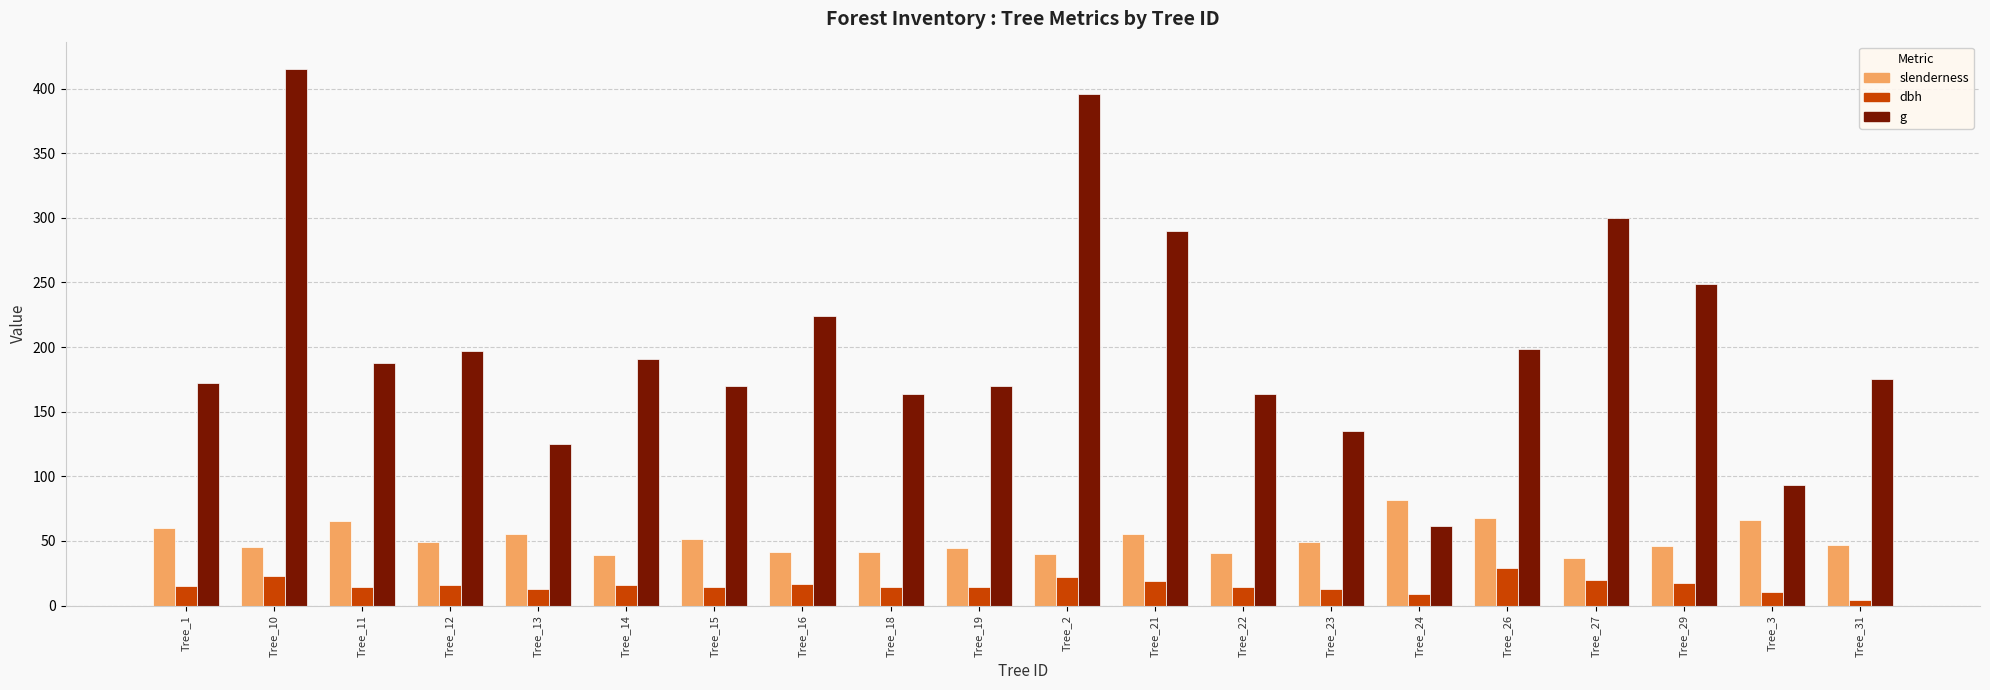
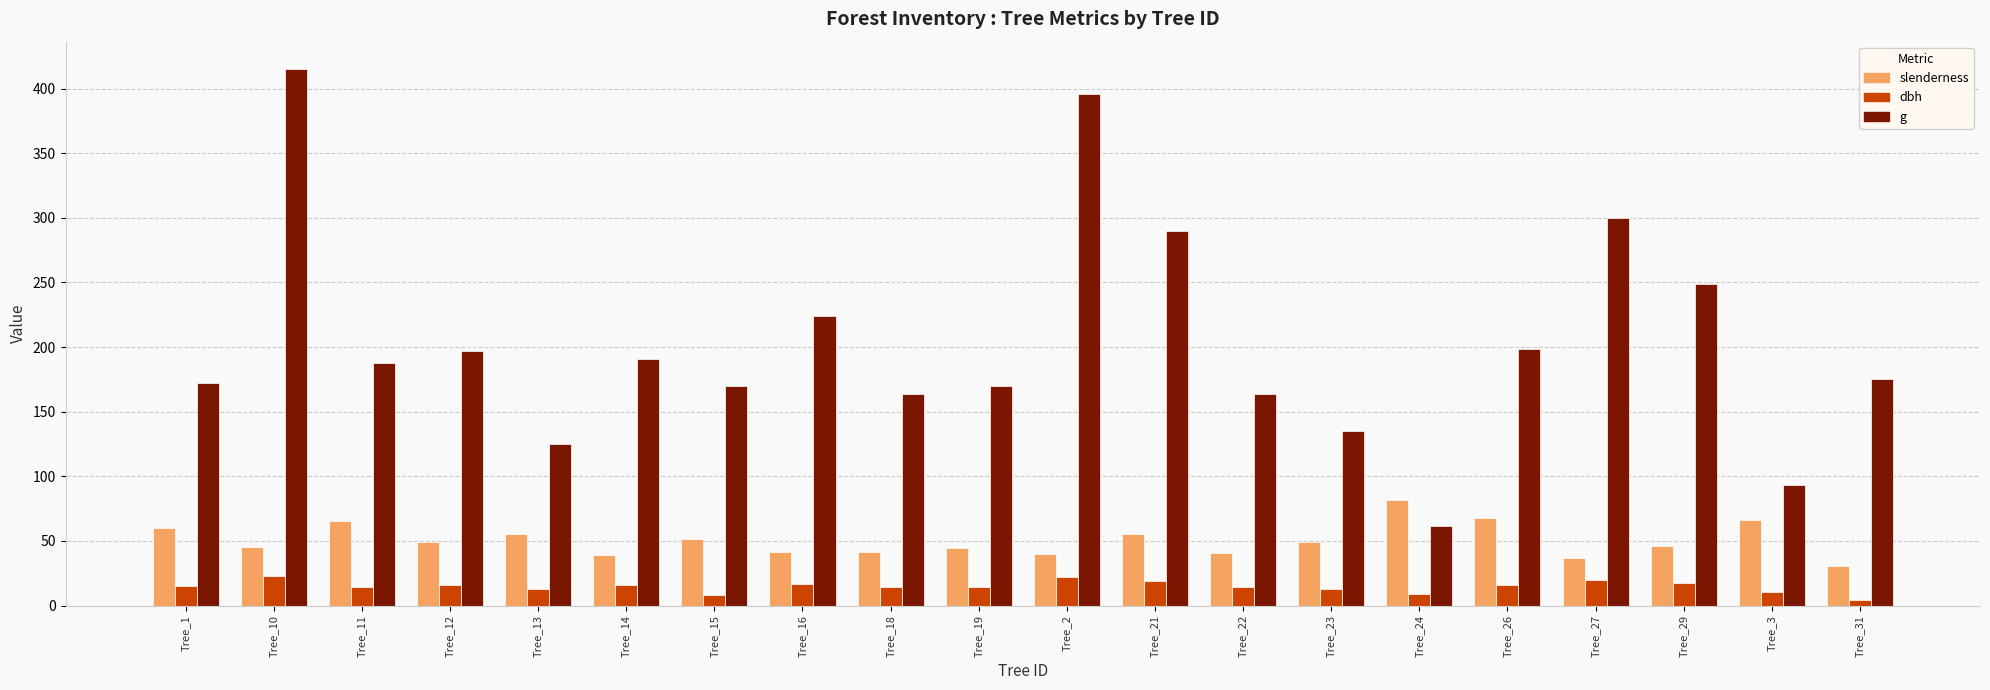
  {
    "slenderness": {
      "Tree_1": 60,
      "Tree_10": 45,
      "Tree_11": 65,
      "Tree_12": 49,
      "Tree_13": 56,
      "Tree_14": 39,
      "Tree_15": 52,
      "Tree_16": 41,
      "Tree_18": 42,
      "Tree_19": 45,
      "Tree_2": 40,
      "Tree_21": 56,
      "Tree_22": 41,
      "Tree_23": 49,
      "Tree_24": 81,
      "Tree_26": 68,
      "Tree_27": 37,
      "Tree_29": 46,
      "Tree_3": 66,
-     "Tree_31": 47
+     "Tree_31": 31
    },
    "dbh": {
      "Tree_1": 15,
      "Tree_10": 23,
      "Tree_11": 15,
      "Tree_12": 16,
      "Tree_13": 13,
      "Tree_14": 16,
-     "Tree_15": 15,
+     "Tree_15": 8,
      "Tree_16": 17,
      "Tree_18": 14,
      "Tree_19": 15,
      "Tree_2": 22,
      "Tree_21": 19,
      "Tree_22": 14,
      "Tree_23": 13,
      "Tree_24": 9,
-     "Tree_26": 29,
+     "Tree_26": 16,
      "Tree_27": 20,
      "Tree_29": 18,
      "Tree_3": 11,
      "Tree_31": 4
    },
    "g": {
      "Tree_1": 172,
      "Tree_10": 415,
      "Tree_11": 188,
      "Tree_12": 197,
      "Tree_13": 125,
      "Tree_14": 191,
      "Tree_15": 170,
      "Tree_16": 224,
      "Tree_18": 164,
      "Tree_19": 170,
      "Tree_2": 396,
      "Tree_21": 290,
      "Tree_22": 164,
      "Tree_23": 135,
      "Tree_24": 62,
      "Tree_26": 199,
      "Tree_27": 300,
      "Tree_29": 249,
      "Tree_3": 93,
      "Tree_31": 176
    }
  }
